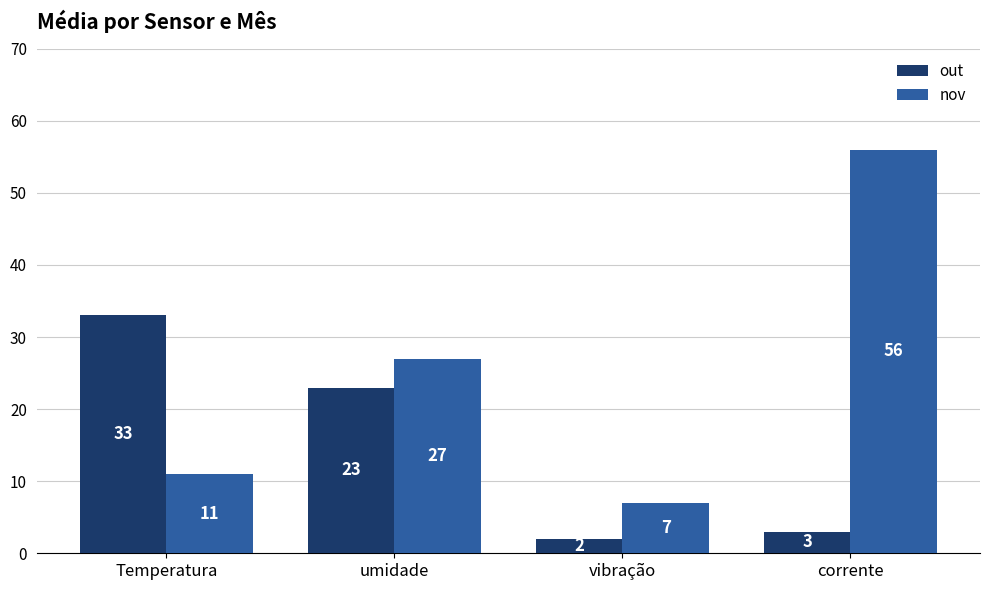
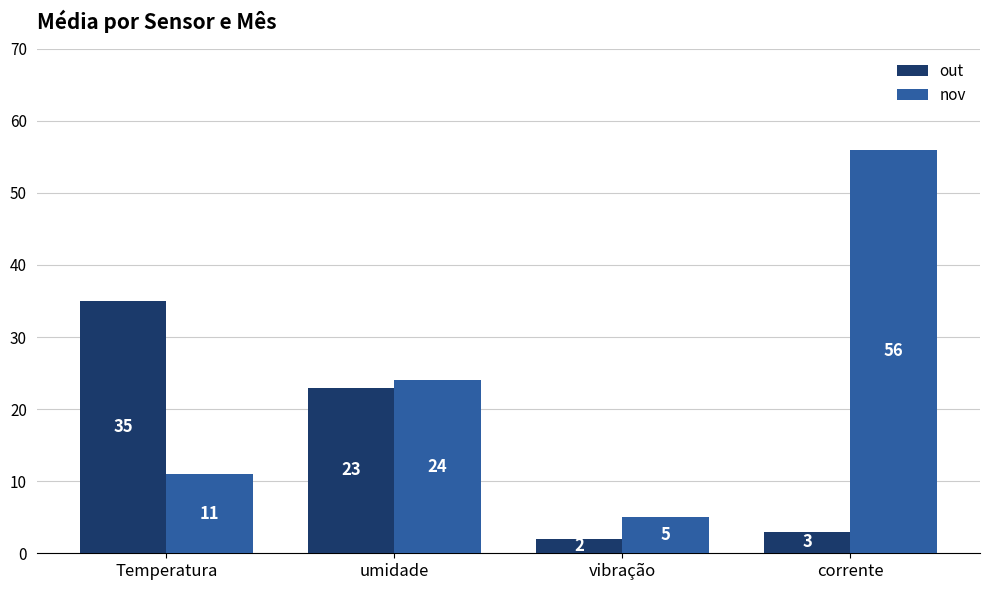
  {
    "out": {
-     "Temperatura": 33,
+     "Temperatura": 35,
      "umidade": 23,
      "vibração": 2,
      "corrente": 3
    },
    "nov": {
      "Temperatura": 11,
-     "umidade": 27,
-     "vibração": 7,
+     "umidade": 24,
+     "vibração": 5,
      "corrente": 56
    }
  }
